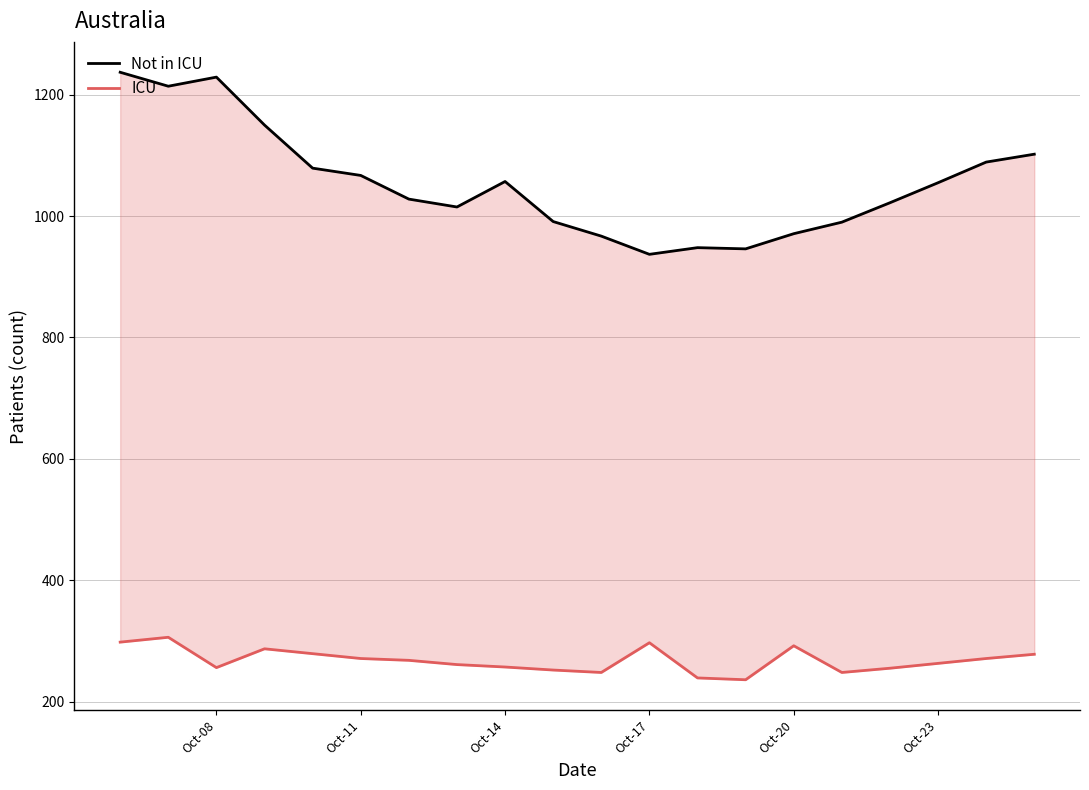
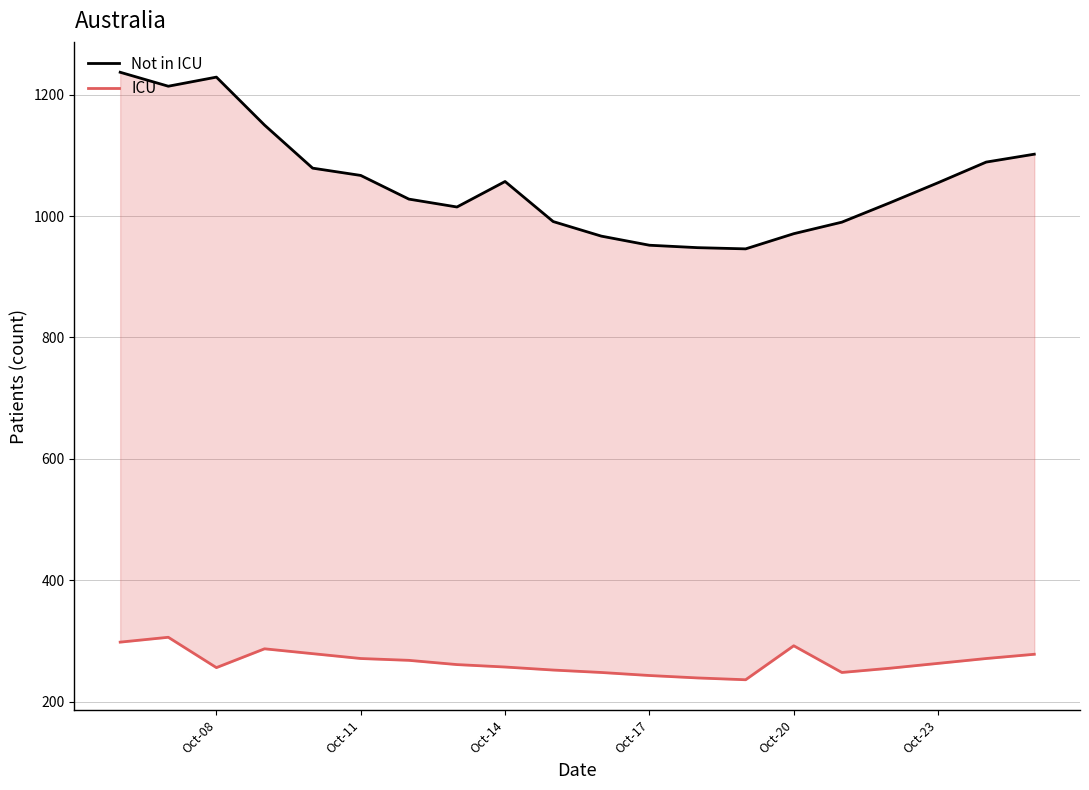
  {
    "Not in ICU": {
      "Oct-08": 1230,
      "Oct-11": 1070,
      "Oct-14": 1060,
-     "Oct-17": 940,
+     "Oct-17": 950,
      "Oct-20": 970,
      "Oct-23": 1060
    },
    "ICU": {
      "Oct-08": 260,
      "Oct-11": 270,
      "Oct-14": 260,
-     "Oct-17": 300,
+     "Oct-17": 240,
      "Oct-20": 290,
      "Oct-23": 260
    }
  }
